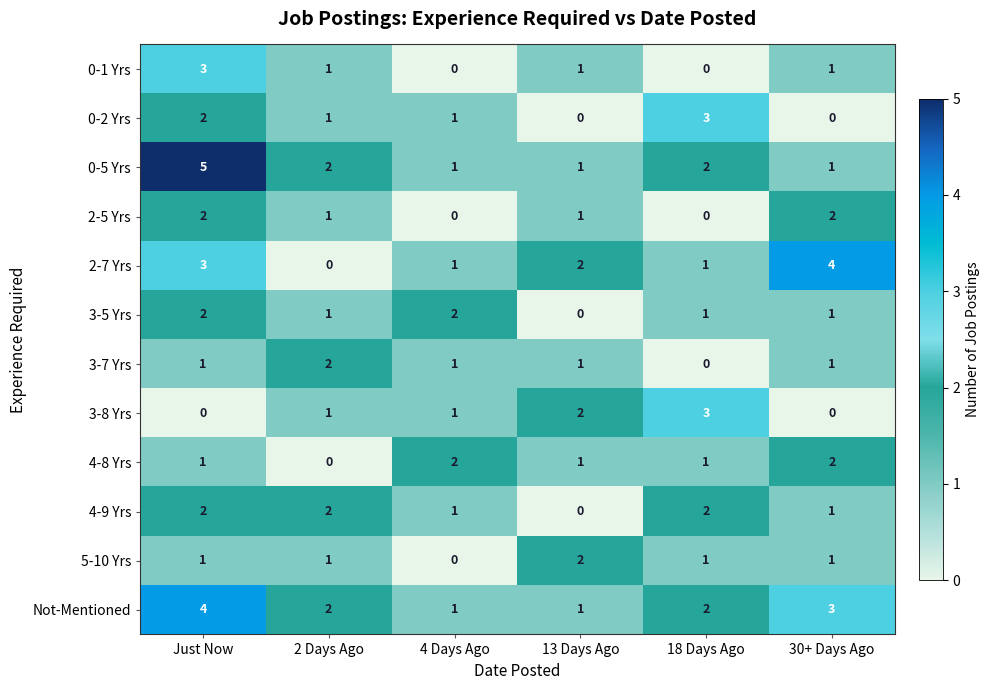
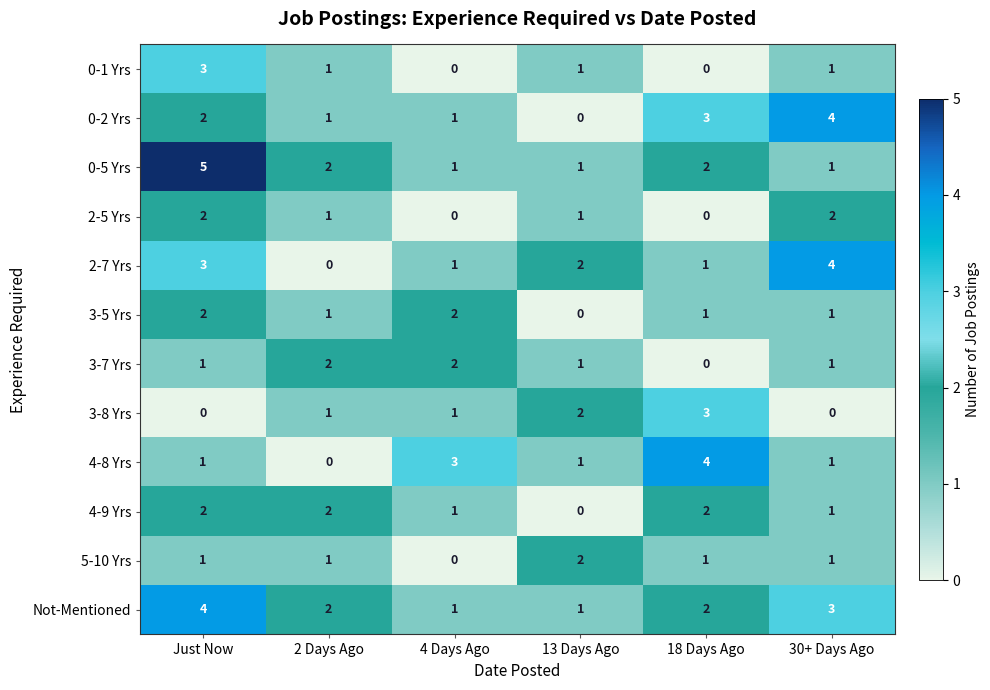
  {
    "0-1 Yrs": {
      "Just Now": 3,
      "2 Days Ago": 1,
      "4 Days Ago": 0,
      "13 Days Ago": 1,
      "18 Days Ago": 0,
      "30+ Days Ago": 1
    },
    "0-2 Yrs": {
      "Just Now": 2,
      "2 Days Ago": 1,
      "4 Days Ago": 1,
      "13 Days Ago": 0,
      "18 Days Ago": 3,
-     "30+ Days Ago": 0
+     "30+ Days Ago": 4
    },
    "0-5 Yrs": {
      "Just Now": 5,
      "2 Days Ago": 2,
      "4 Days Ago": 1,
      "13 Days Ago": 1,
      "18 Days Ago": 2,
      "30+ Days Ago": 1
    },
    "2-5 Yrs": {
      "Just Now": 2,
      "2 Days Ago": 1,
      "4 Days Ago": 0,
      "13 Days Ago": 1,
      "18 Days Ago": 0,
      "30+ Days Ago": 2
    },
    "2-7 Yrs": {
      "Just Now": 3,
      "2 Days Ago": 0,
      "4 Days Ago": 1,
      "13 Days Ago": 2,
      "18 Days Ago": 1,
      "30+ Days Ago": 4
    },
    "3-5 Yrs": {
      "Just Now": 2,
      "2 Days Ago": 1,
      "4 Days Ago": 2,
      "13 Days Ago": 0,
      "18 Days Ago": 1,
      "30+ Days Ago": 1
    },
    "3-7 Yrs": {
      "Just Now": 1,
      "2 Days Ago": 2,
-     "4 Days Ago": 1,
+     "4 Days Ago": 2,
      "13 Days Ago": 1,
      "18 Days Ago": 0,
      "30+ Days Ago": 1
    },
    "3-8 Yrs": {
      "Just Now": 0,
      "2 Days Ago": 1,
      "4 Days Ago": 1,
      "13 Days Ago": 2,
      "18 Days Ago": 3,
      "30+ Days Ago": 0
    },
    "4-8 Yrs": {
      "Just Now": 1,
      "2 Days Ago": 0,
-     "4 Days Ago": 2,
+     "4 Days Ago": 3,
      "13 Days Ago": 1,
-     "18 Days Ago": 1,
-     "30+ Days Ago": 2
+     "18 Days Ago": 4,
+     "30+ Days Ago": 1
    },
    "4-9 Yrs": {
      "Just Now": 2,
      "2 Days Ago": 2,
      "4 Days Ago": 1,
      "13 Days Ago": 0,
      "18 Days Ago": 2,
      "30+ Days Ago": 1
    },
    "5-10 Yrs": {
      "Just Now": 1,
      "2 Days Ago": 1,
      "4 Days Ago": 0,
      "13 Days Ago": 2,
      "18 Days Ago": 1,
      "30+ Days Ago": 1
    },
    "Not-Mentioned": {
      "Just Now": 4,
      "2 Days Ago": 2,
      "4 Days Ago": 1,
      "13 Days Ago": 1,
      "18 Days Ago": 2,
      "30+ Days Ago": 3
    }
  }
